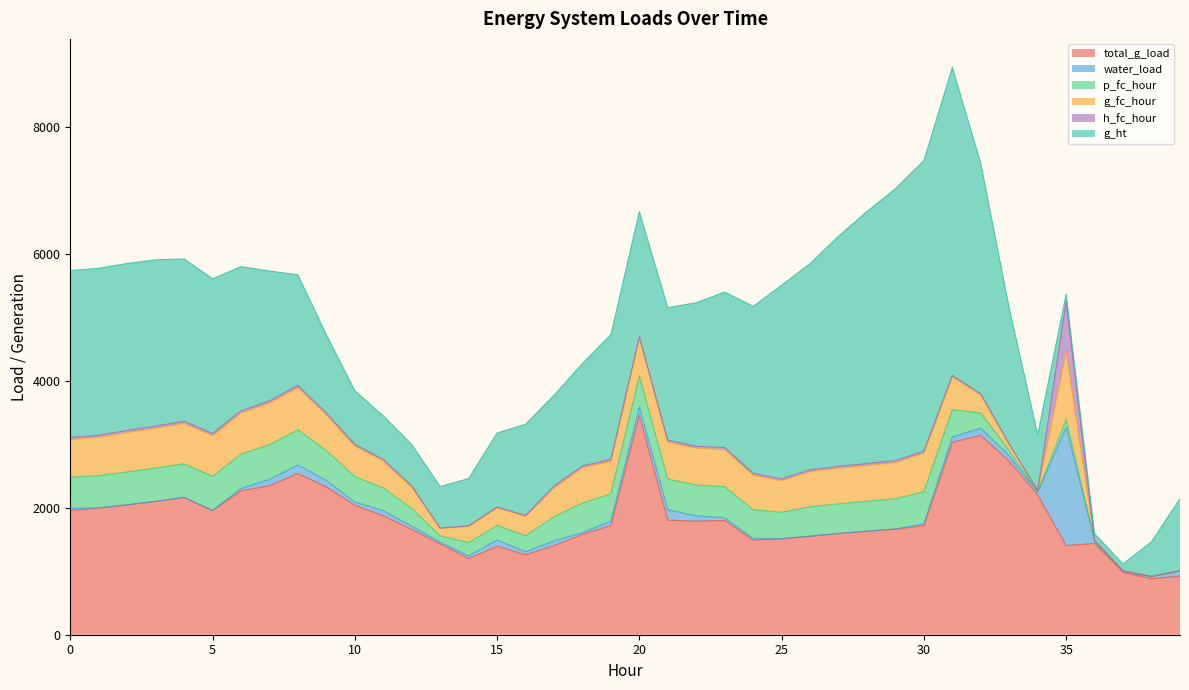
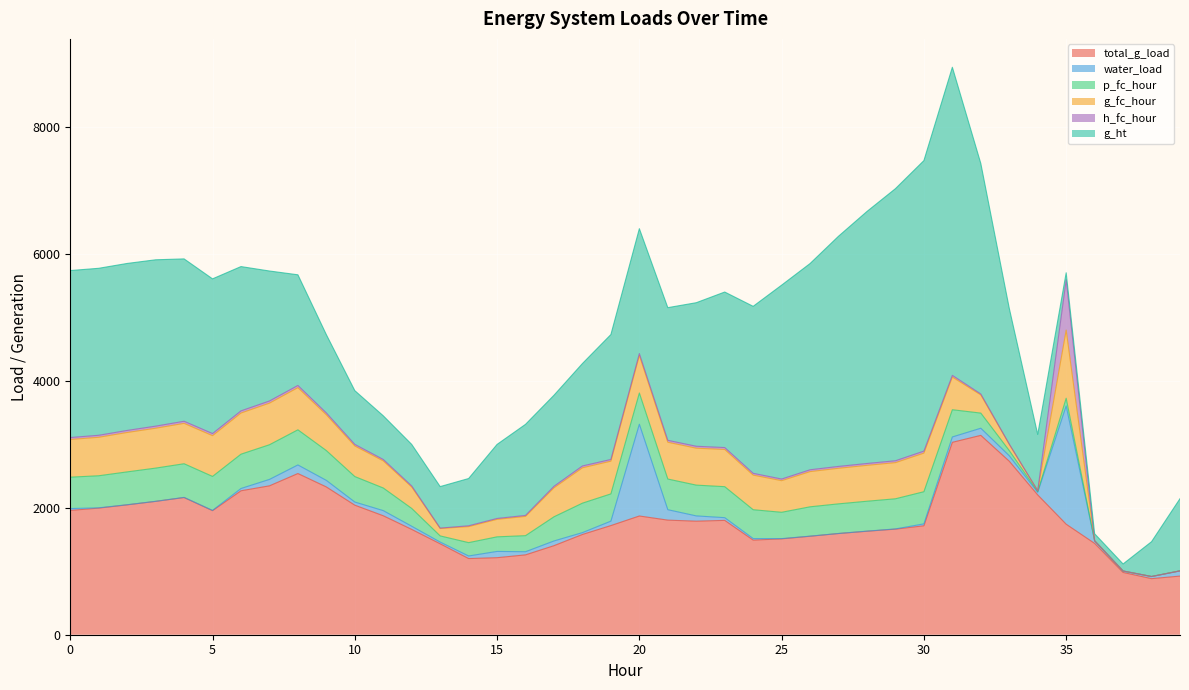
  {
    "total_g_load": {
      "10": 2000,
-     "15": 1400,
-     "20": 3500,
-     "35": 1400
+     "15": 1200,
+     "20": 1900,
+     "35": 1700
    },
    "water_load": {
      "10": 0,
      "15": 100,
-     "20": 100,
+     "20": 1400,
      "35": 1900
    },
    "g_fc_hour": {
      "35": 1100
    },
    "h_fc_hour": {
      "35": 800
    }
  }
